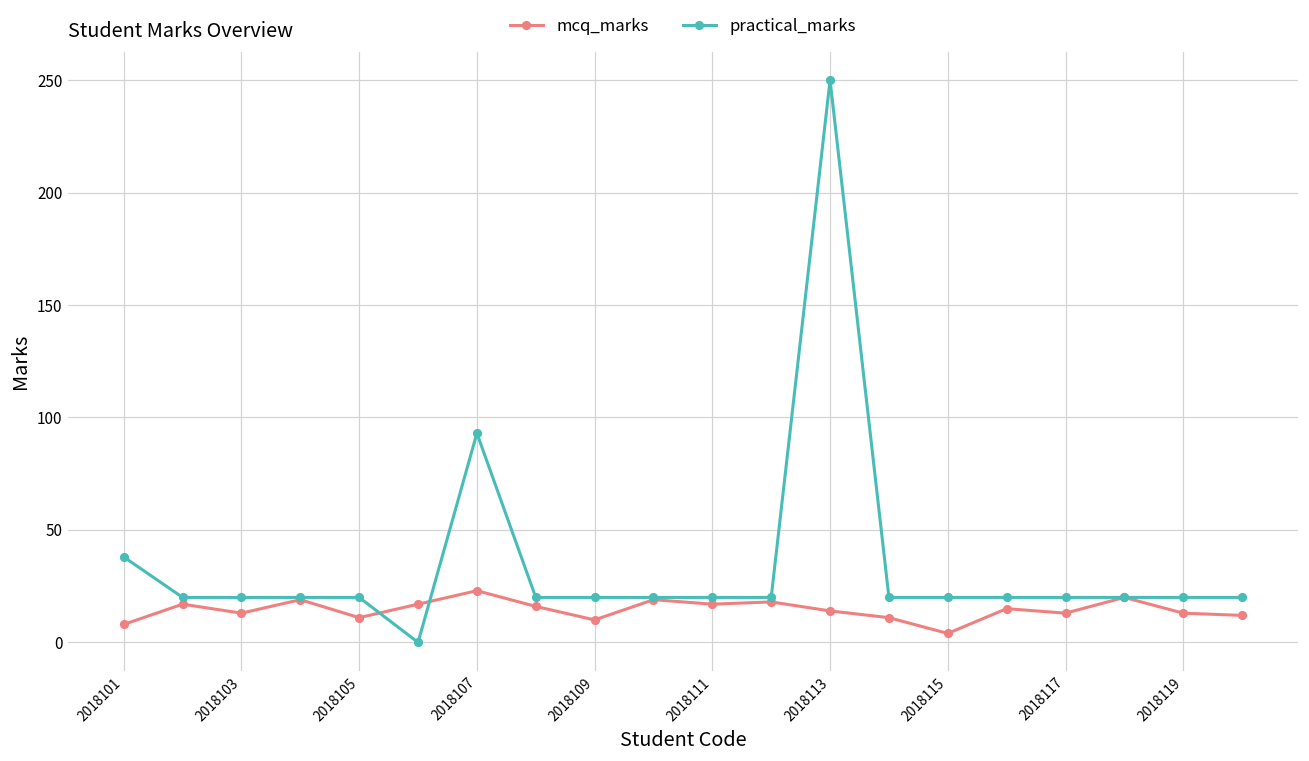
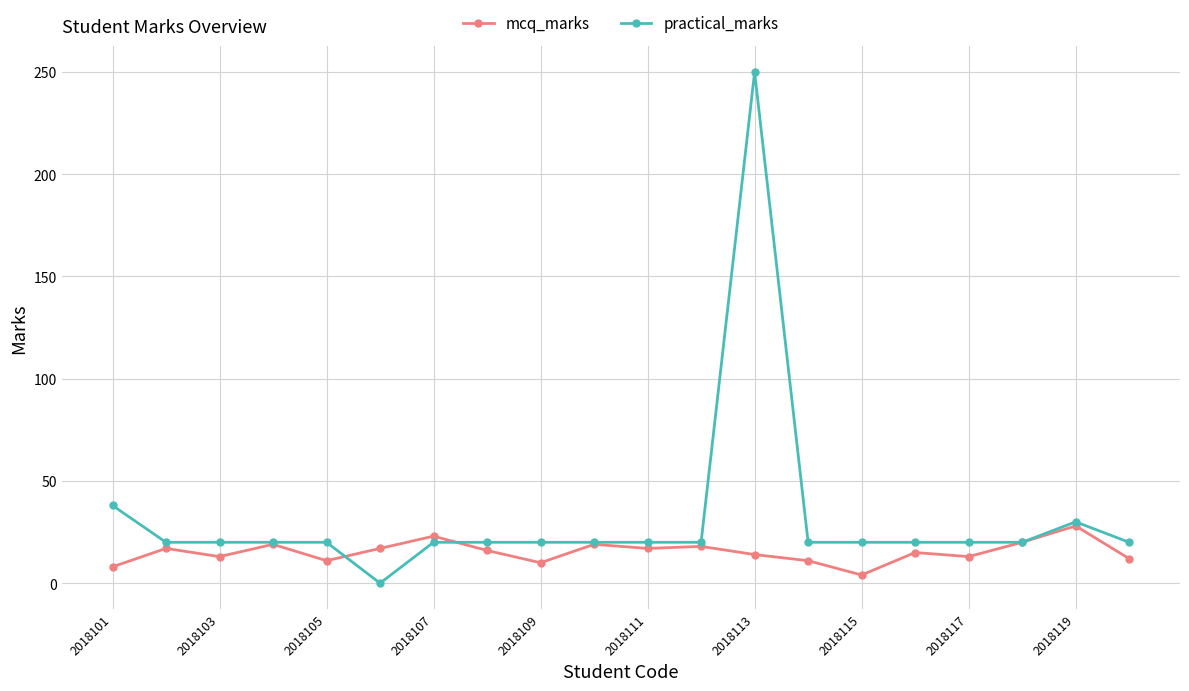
  {
    "mcq_marks": {
      "2018101": 8,
      "2018103": 13,
      "2018105": 11,
      "2018107": 23,
      "2018109": 10,
      "2018111": 17,
      "2018113": 14,
      "2018115": 4,
      "2018117": 13,
-     "2018119": 13
+     "2018119": 28
    },
    "practical_marks": {
      "2018101": 38,
      "2018103": 20,
      "2018105": 20,
-     "2018107": 93,
+     "2018107": 20,
      "2018109": 20,
      "2018111": 20,
      "2018113": 250,
      "2018115": 20,
      "2018117": 20,
-     "2018119": 20
+     "2018119": 30
    }
  }
